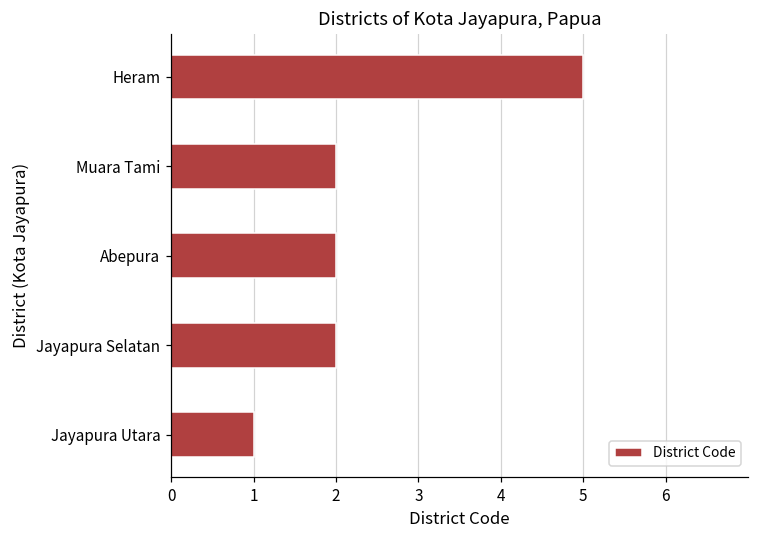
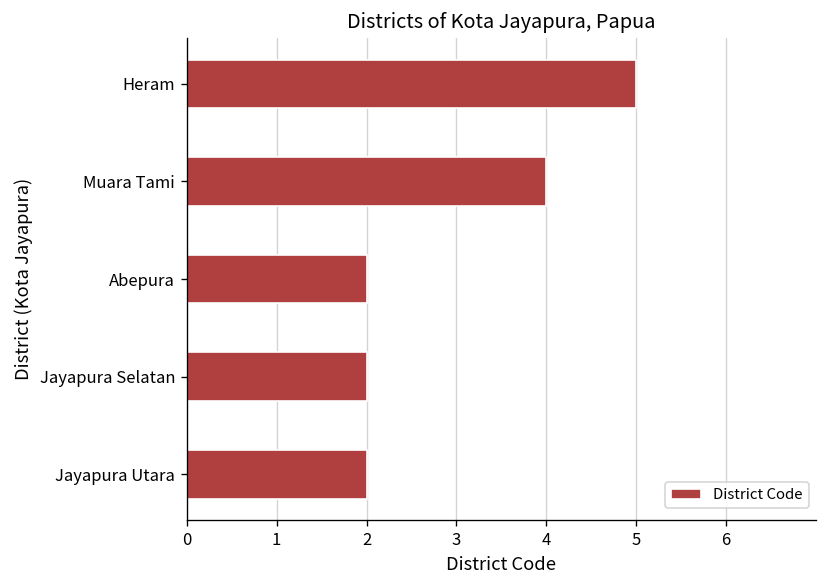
  {
    "Heram": 5,
-   "Muara Tami": 2,
+   "Muara Tami": 4,
    "Abepura": 2,
    "Jayapura Selatan": 2,
-   "Jayapura Utara": 1
+   "Jayapura Utara": 2
  }
